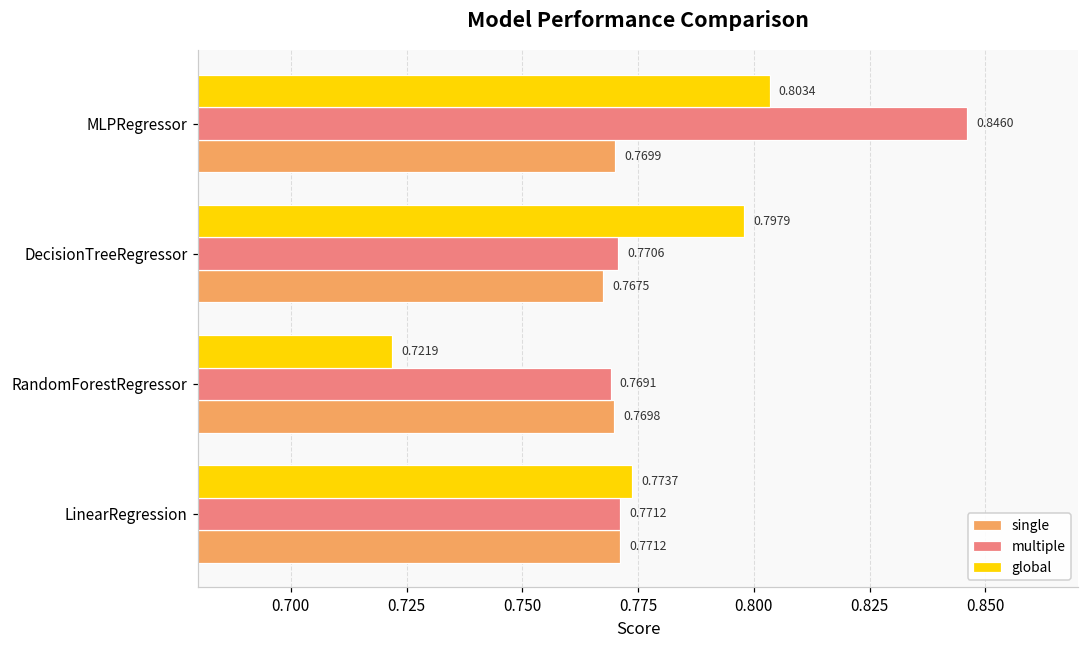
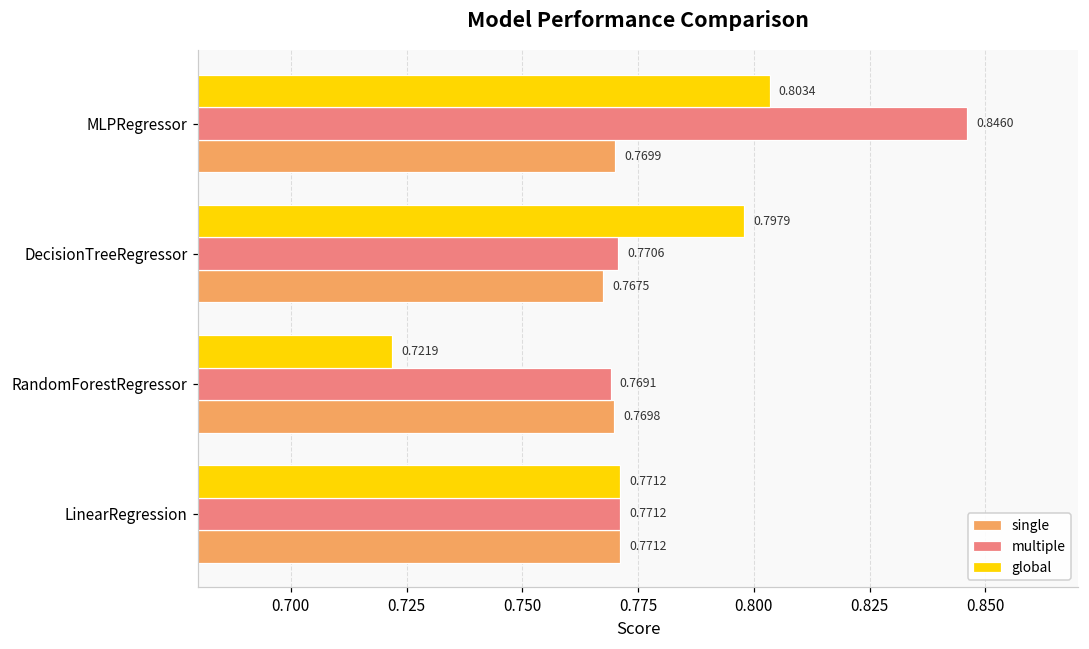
  {
    "global": {
      "MLPRegressor": 0.8034,
      "DecisionTreeRegressor": 0.7979,
      "RandomForestRegressor": 0.7219,
-     "LinearRegression": 0.7737
+     "LinearRegression": 0.7712
    }
  }
